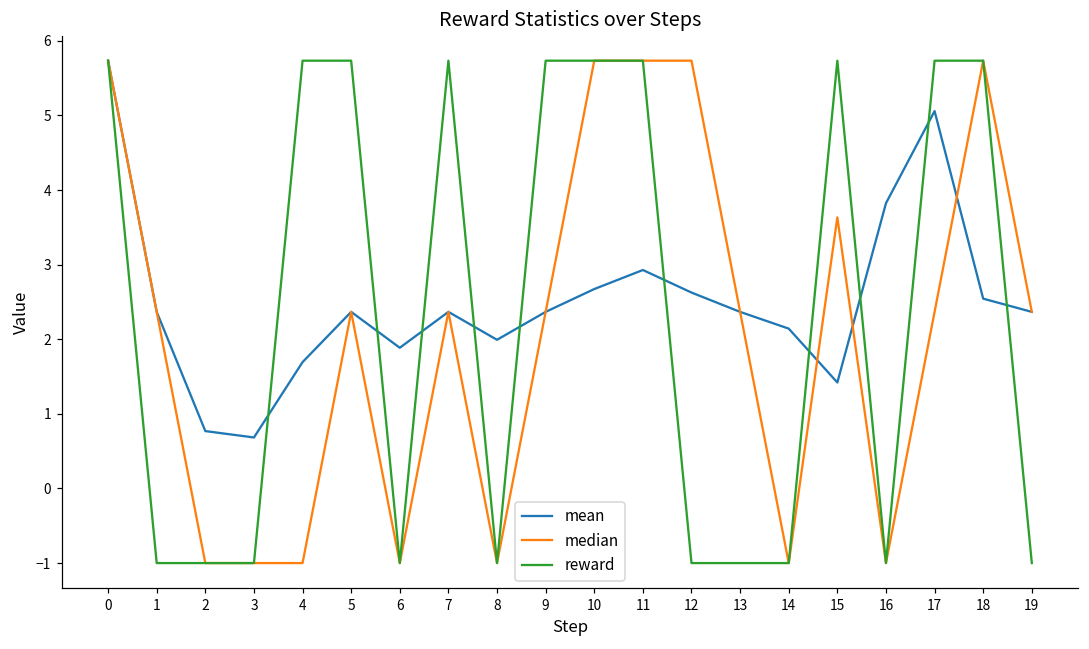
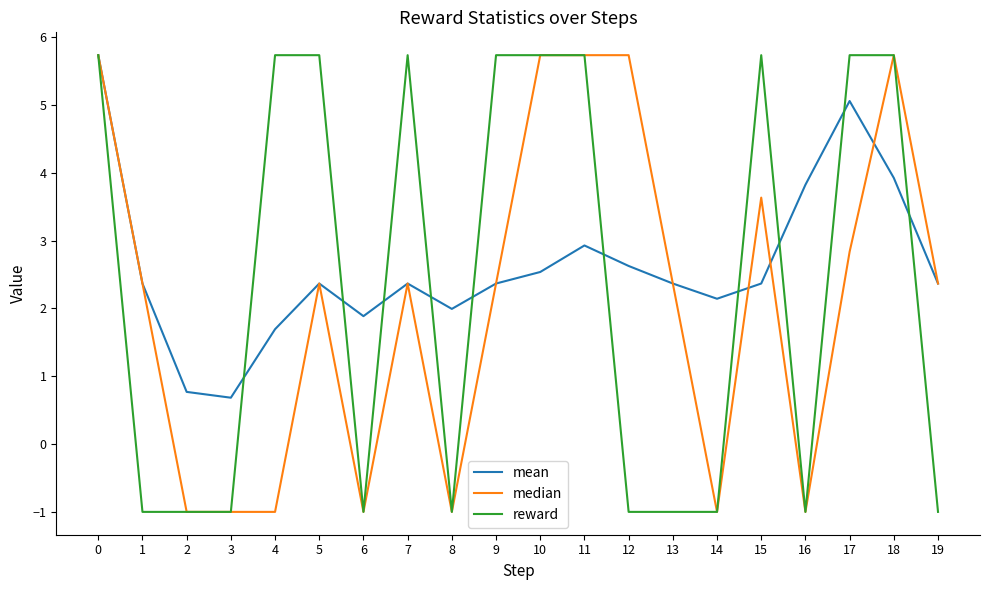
  {
    "mean": {
      "2": 0.8,
      "3": 0.7,
      "4": 1.7,
      "6": 1.9,
      "8": 2.0,
-     "10": 2.7,
+     "10": 2.5,
      "11": 2.9,
      "12": 2.6,
      "14": 2.1,
-     "15": 1.4,
+     "15": 2.4,
      "16": 3.8,
      "17": 5.1,
-     "18": 2.5
+     "18": 3.9
    },
    "median": {
      "4": -1.0,
      "12": 5.7,
      "15": 3.6,
-     "17": 2.4
+     "17": 2.8
    },
    "reward": {
      "1": -1.0,
      "4": 5.7,
      "5": 5.7,
      "7": 5.7,
      "9": 5.7,
      "12": -1.0,
      "13": -1.0,
      "15": 5.7,
      "17": 5.7,
      "19": -1.0
    }
  }
